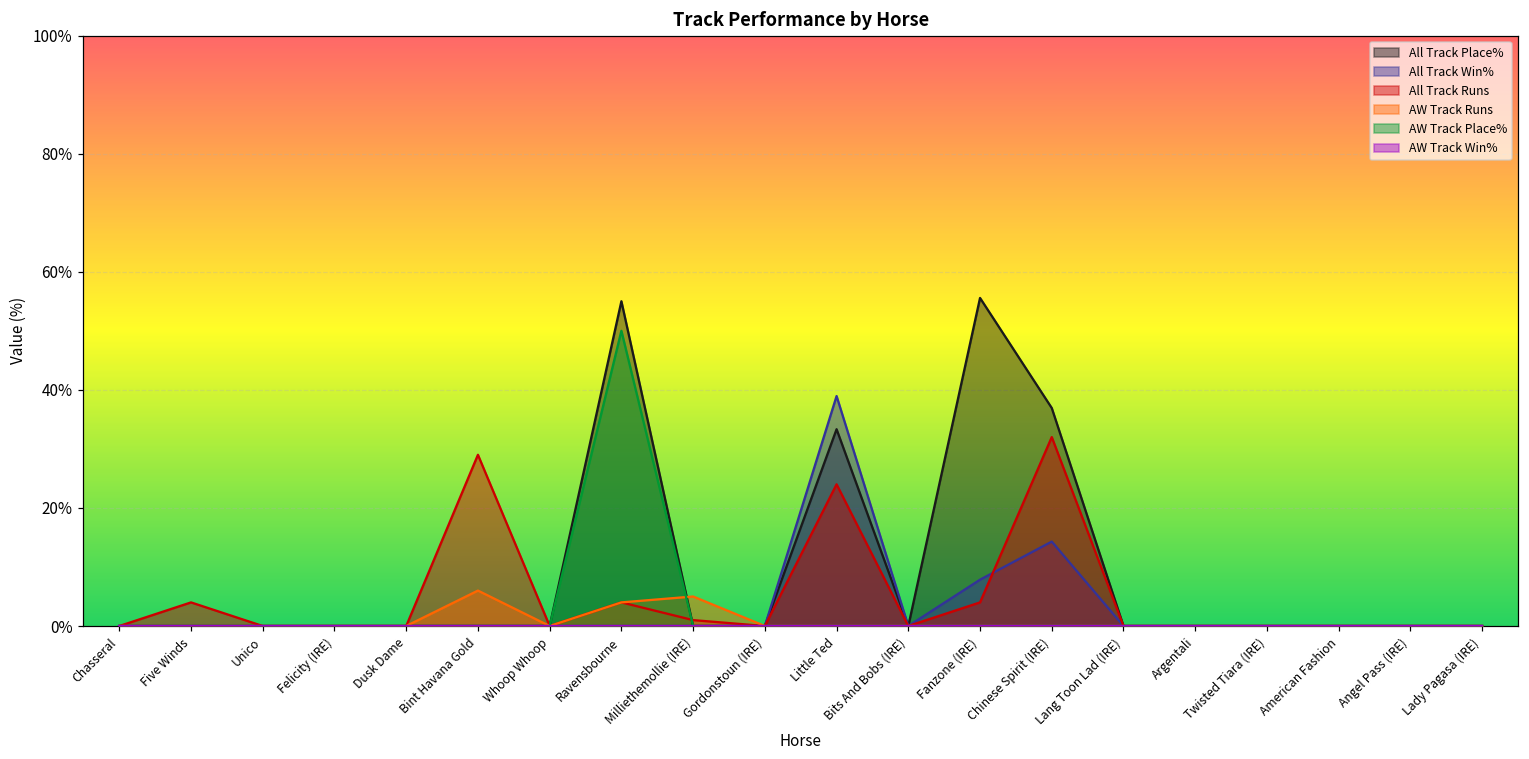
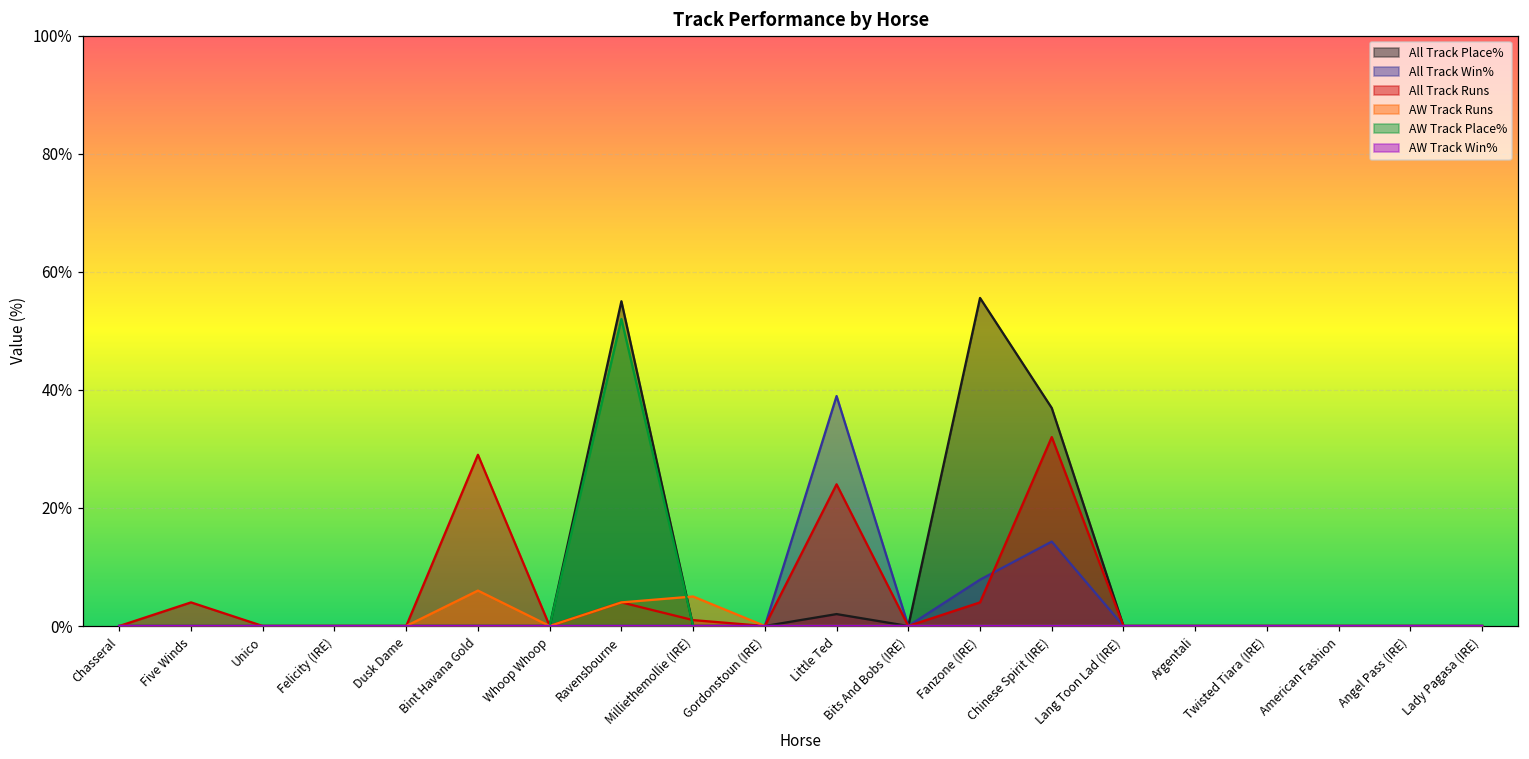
  {
    "All Track Place%": {
      "Ravensbourne": "55%",
-     "Little Ted": "33%",
+     "Little Ted": "2%",
      "Fanzone (IRE)": "56%",
      "Chinese Spirit (IRE)": "37%"
    },
    "All Track Win%": {
      "Little Ted": "39%",
      "Fanzone (IRE)": "8%",
      "Chinese Spirit (IRE)": "14%"
    },
    "All Track Runs": {
      "Five Winds": "4%",
      "Bint Havana Gold": "29%",
      "Milliethemollie (IRE)": "1%",
      "Little Ted": "24%",
      "Fanzone (IRE)": "4%",
      "Chinese Spirit (IRE)": "32%"
    },
    "AW Track Runs": {
      "Bint Havana Gold": "6%",
      "Milliethemollie (IRE)": "5%"
    },
    "AW Track Place%": {
-     "Ravensbourne": "50%"
+     "Ravensbourne": "52%"
    }
  }
